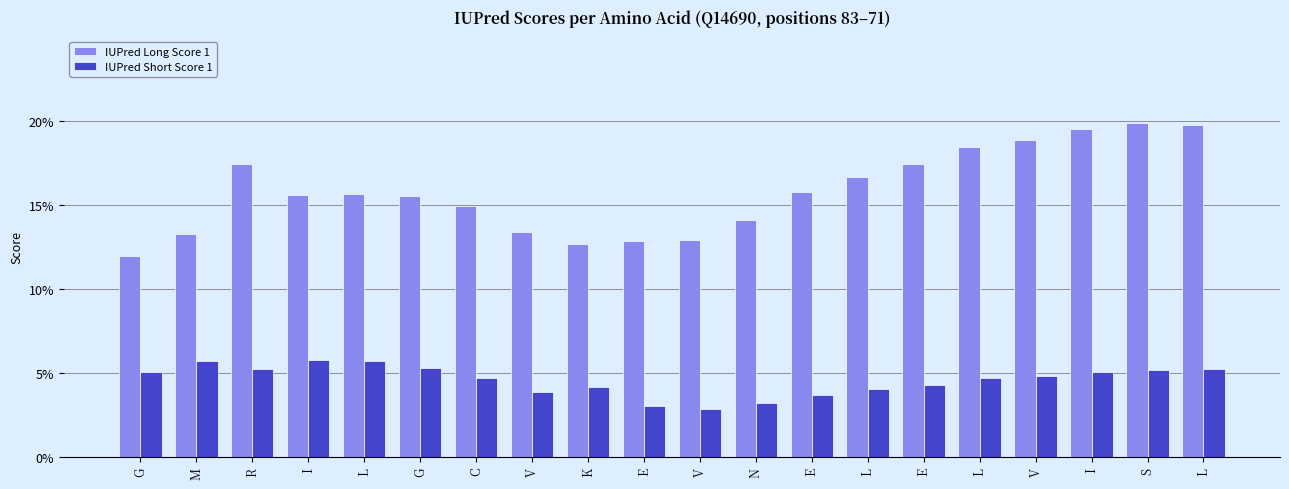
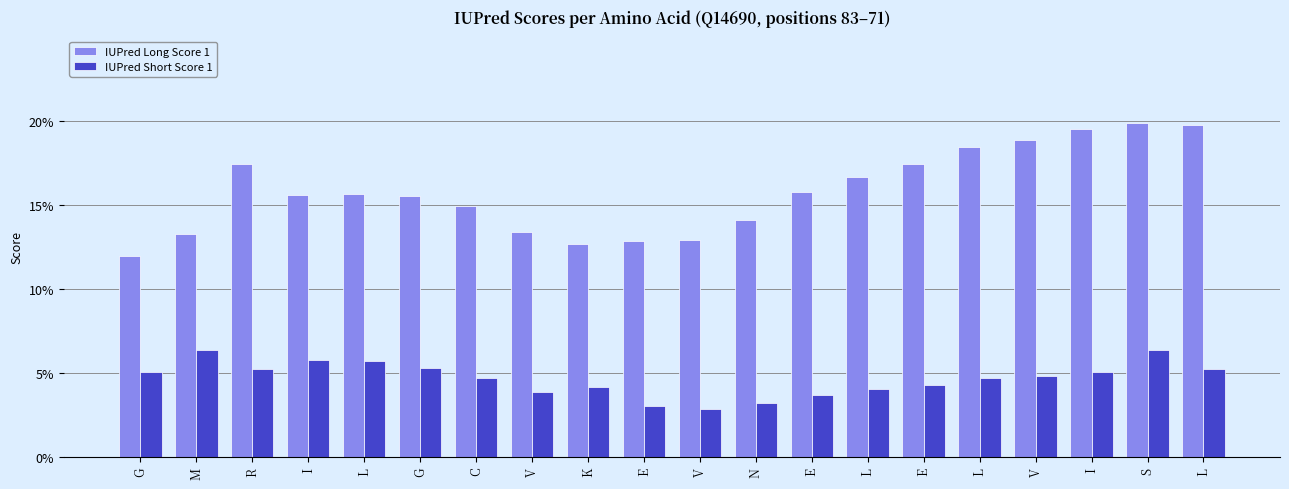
  {
    "IUPred Long Score 1": {
      "M": "13.3%",
      "R": "17.4%",
      "C": "14.9%",
      "K": "12.7%",
      "N": "14.1%",
      "S": "19.9%"
    },
    "IUPred Short Score 1": {
-     "M": "5.7%",
+     "M": "6.3%",
      "R": "5.3%",
      "C": "4.7%",
      "K": "4.1%",
      "N": "3.2%",
-     "S": "5.2%"
+     "S": "6.4%"
    }
  }
